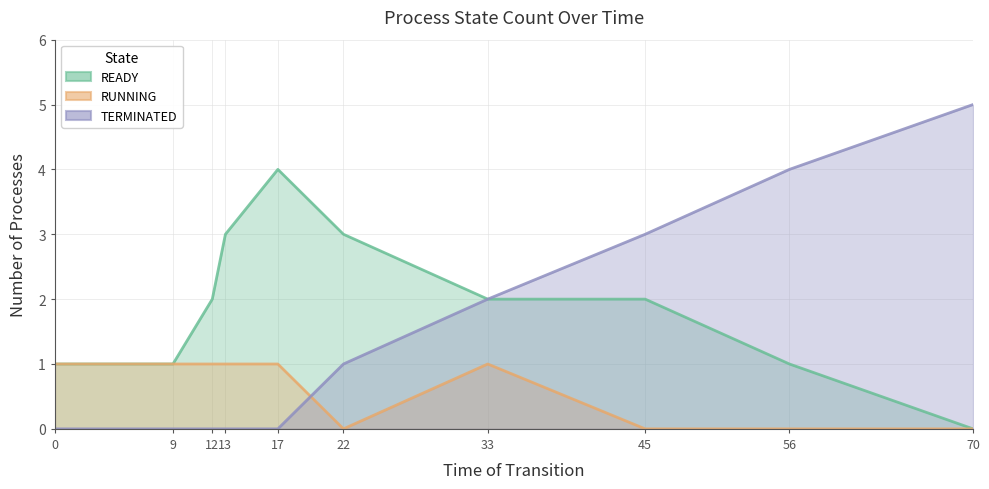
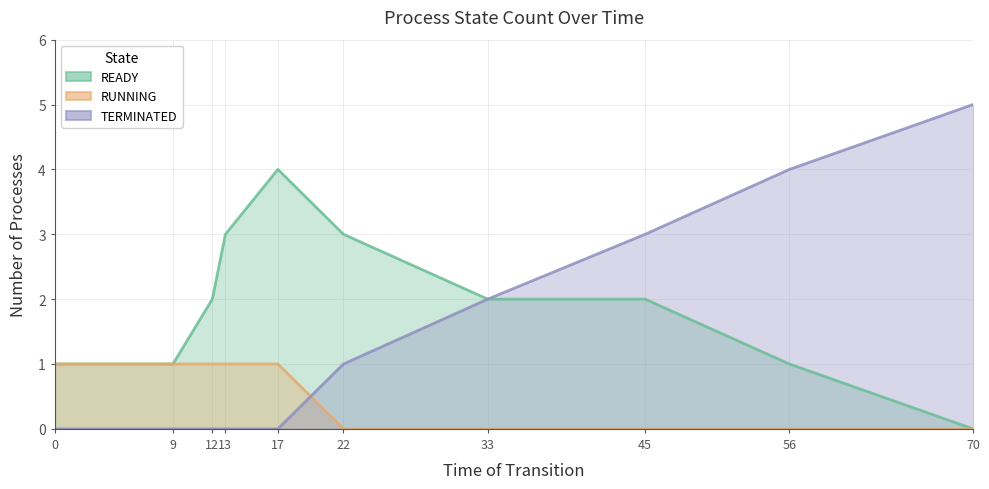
  {
    "RUNNING": {
      "12": 1,
      "13": 1,
      "17": 1,
      "22": 0,
-     "33": 1,
+     "33": 0,
      "45": 0,
      "56": 0
    }
  }
